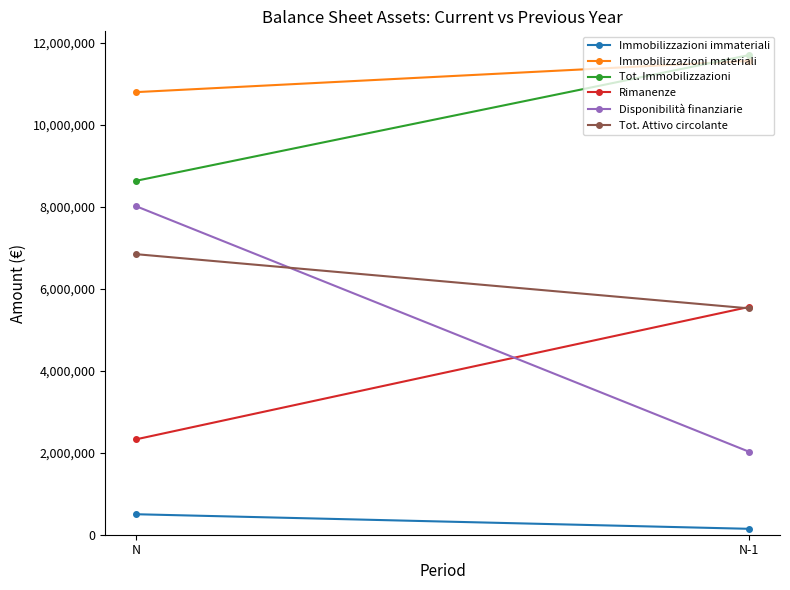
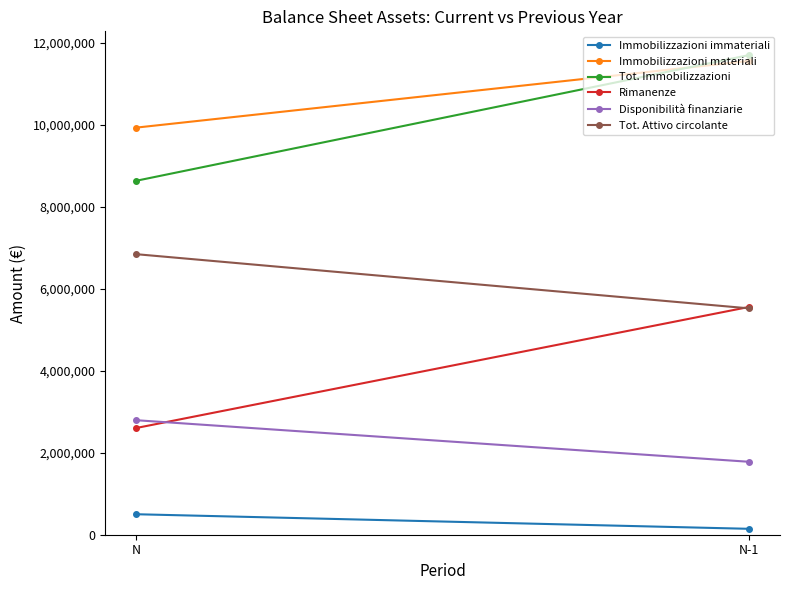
  {
    "Immobilizzazioni immateriali": {
      "N": "500,000",
      "N-1": "100,000"
    },
    "Immobilizzazioni materiali": {
-     "N": "10,800,000"
+     "N": "9,900,000"
    },
    "Tot. Immobilizzazioni": {
      "N": "8,600,000"
    },
    "Rimanenze": {
-     "N": "2,300,000"
+     "N": "2,600,000"
    },
    "Disponibilità finanziarie": {
-     "N": "8,000,000",
-     "N-1": "2,000,000"
+     "N": "2,800,000",
+     "N-1": "1,800,000"
    },
    "Tot. Attivo circolante": {
      "N": "6,800,000"
    }
  }
